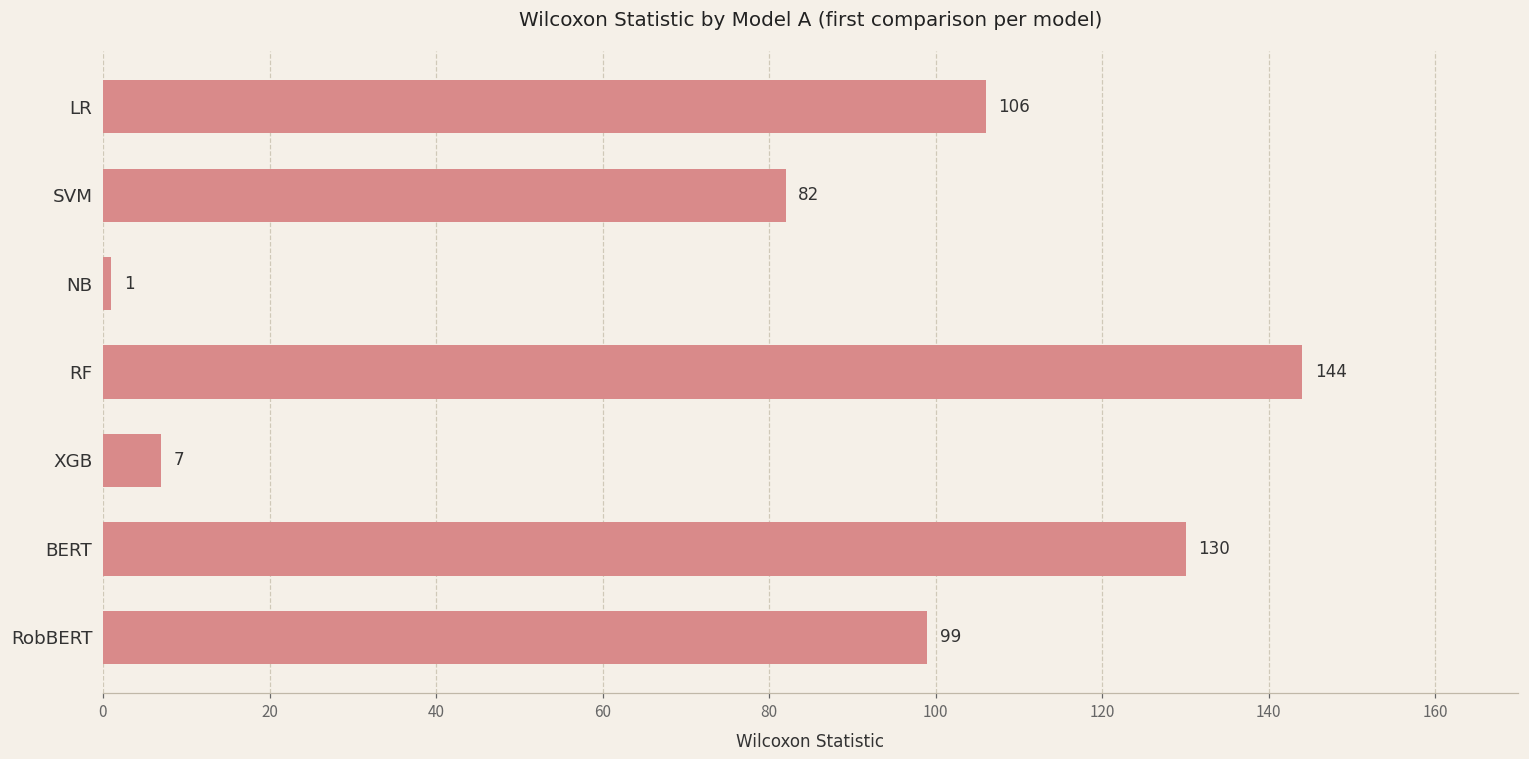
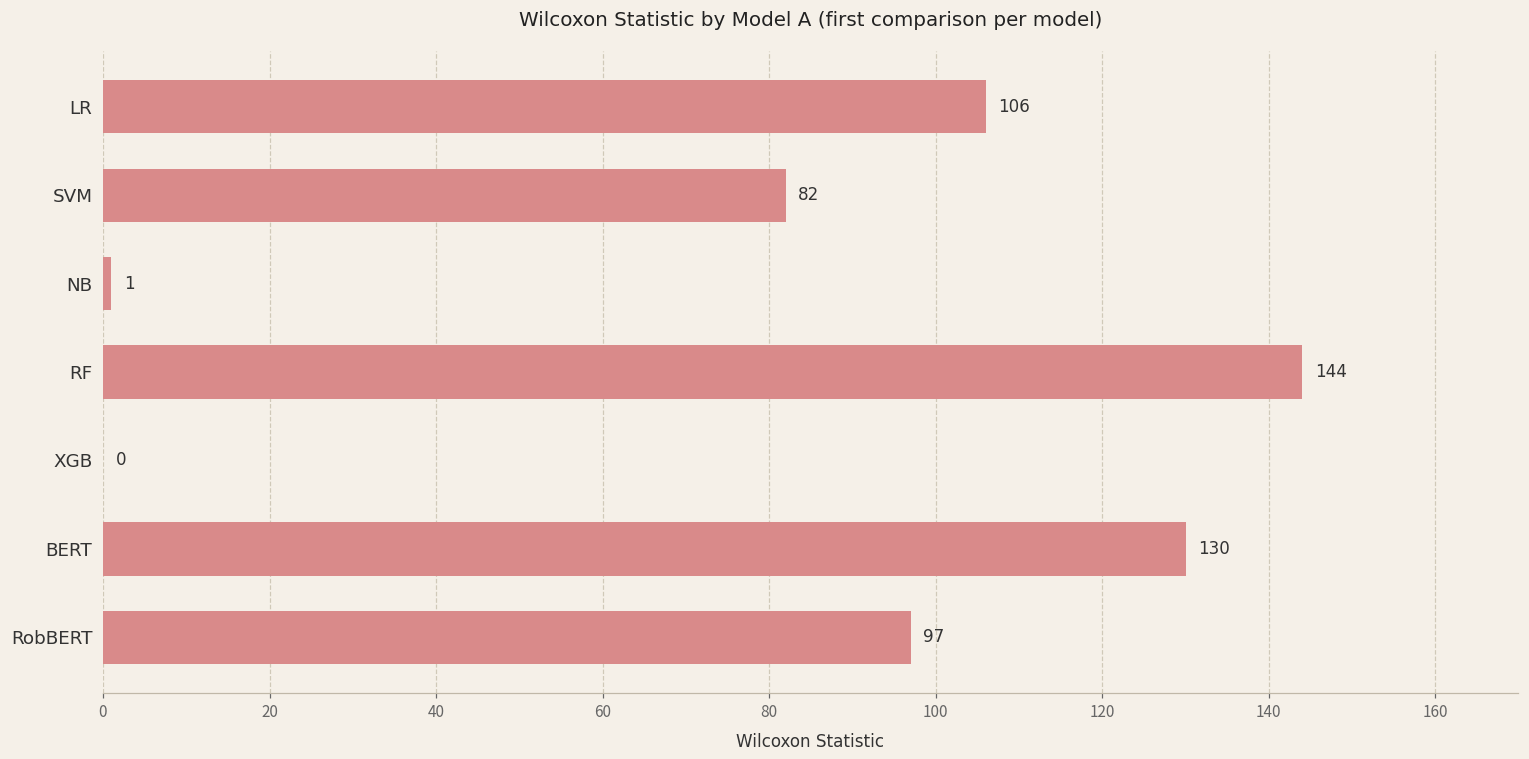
  {
    "LR": 106,
    "SVM": 82,
    "NB": 1,
    "RF": 144,
-   "XGB": 7,
+   "XGB": 0,
    "BERT": 130,
-   "RobBERT": 99
+   "RobBERT": 97
  }
